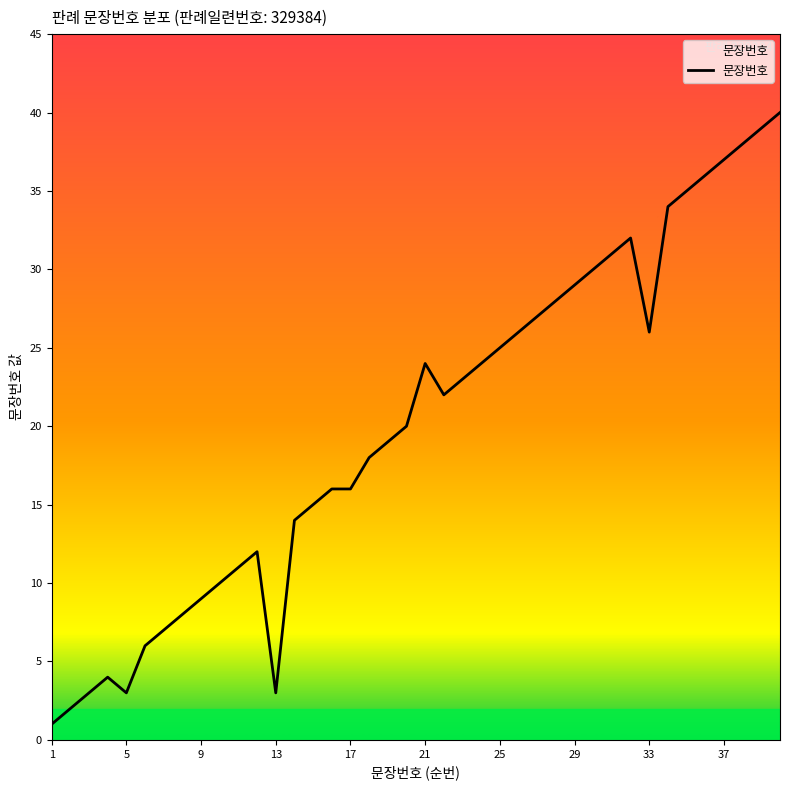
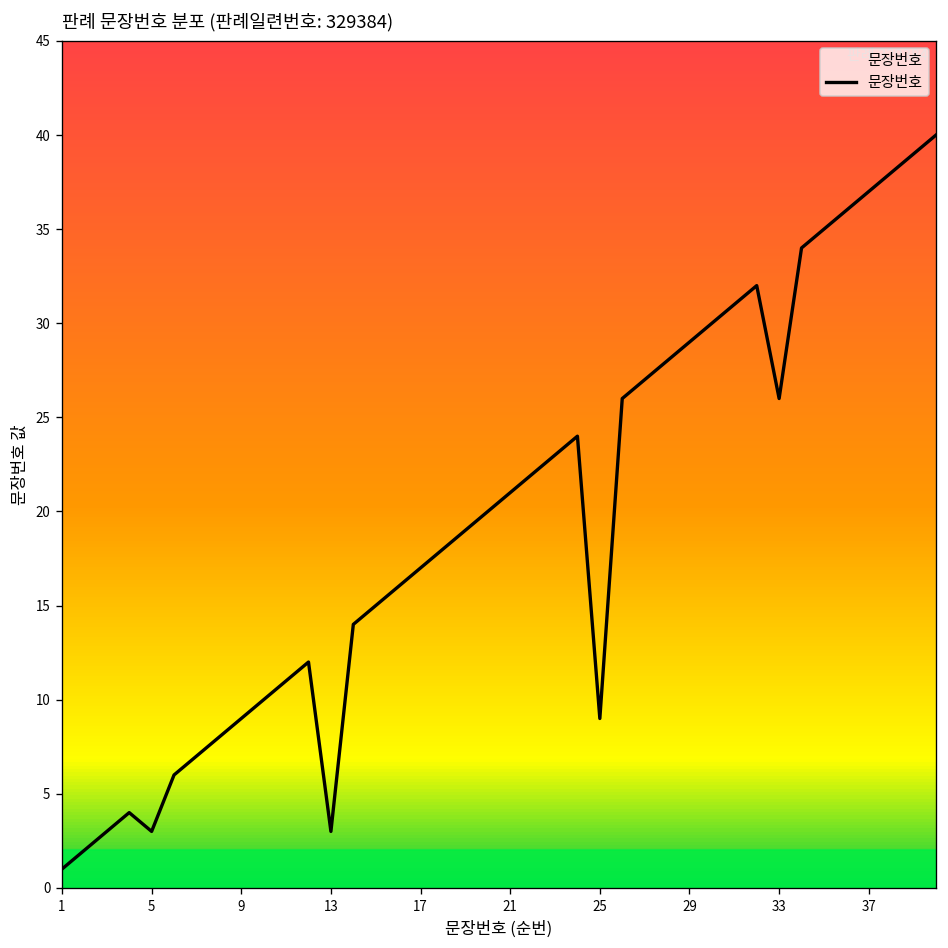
  {
    "5": 3,
    "9": 9,
    "13": 3,
-   "17": 16,
-   "21": 24,
-   "25": 25,
+   "17": 17,
+   "21": 21,
+   "25": 9,
    "29": 29,
    "33": 26,
    "37": 37
  }
